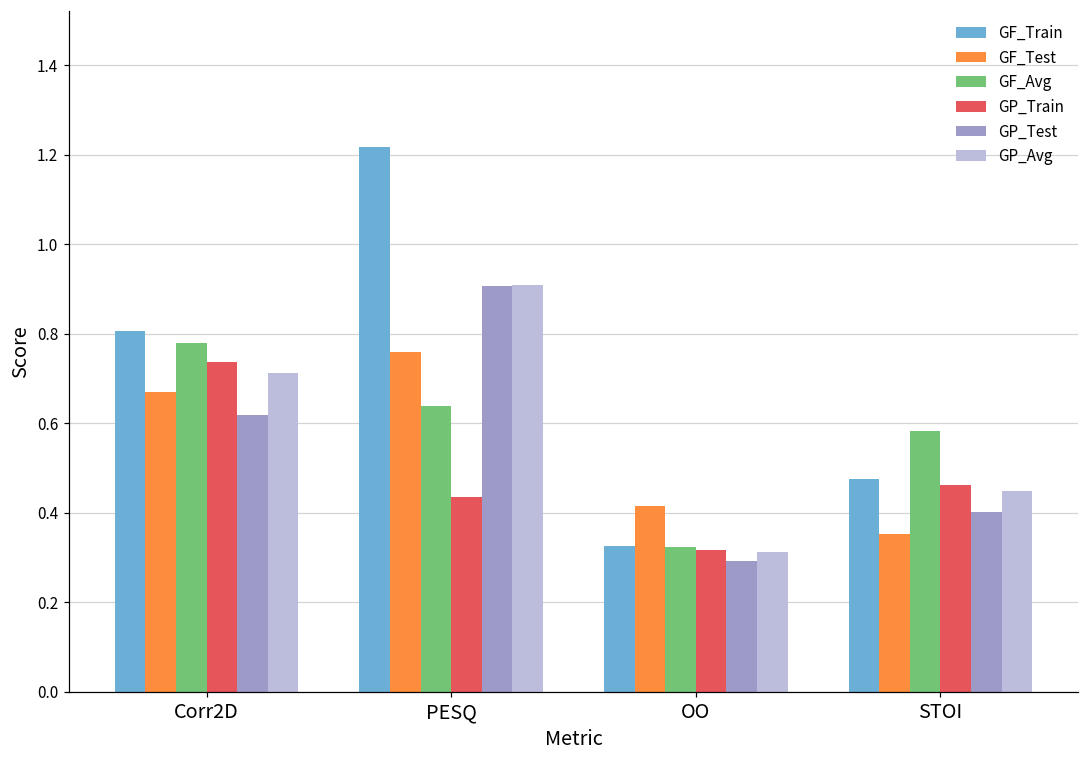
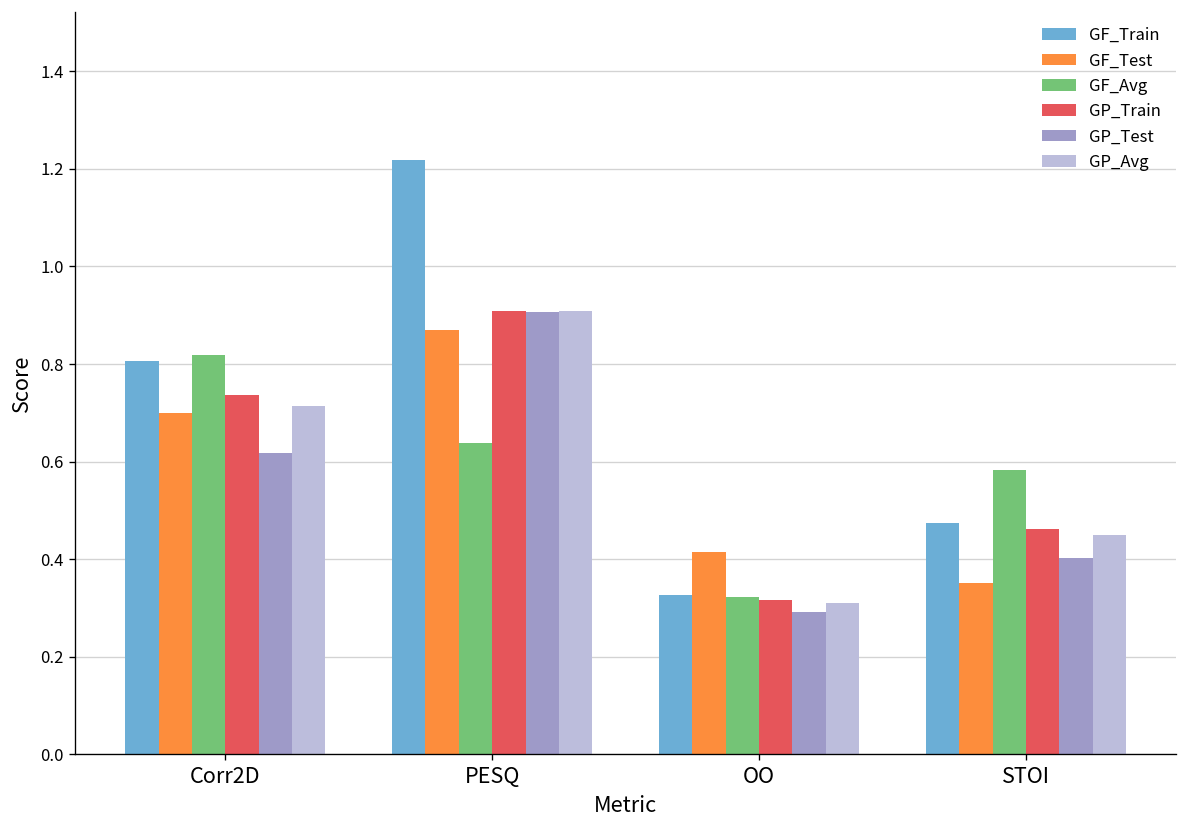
  {
    "GF_Test": {
-     "Corr2D": 0.67,
-     "PESQ": 0.76,
+     "Corr2D": 0.70,
+     "PESQ": 0.87,
      "OO": 0.42,
      "STOI": 0.35
    },
    "GF_Avg": {
-     "Corr2D": 0.78,
+     "Corr2D": 0.82,
      "PESQ": 0.64,
      "OO": 0.32,
      "STOI": 0.58
    },
    "GP_Train": {
      "Corr2D": 0.74,
-     "PESQ": 0.43,
+     "PESQ": 0.91,
      "OO": 0.32,
      "STOI": 0.46
    }
  }
